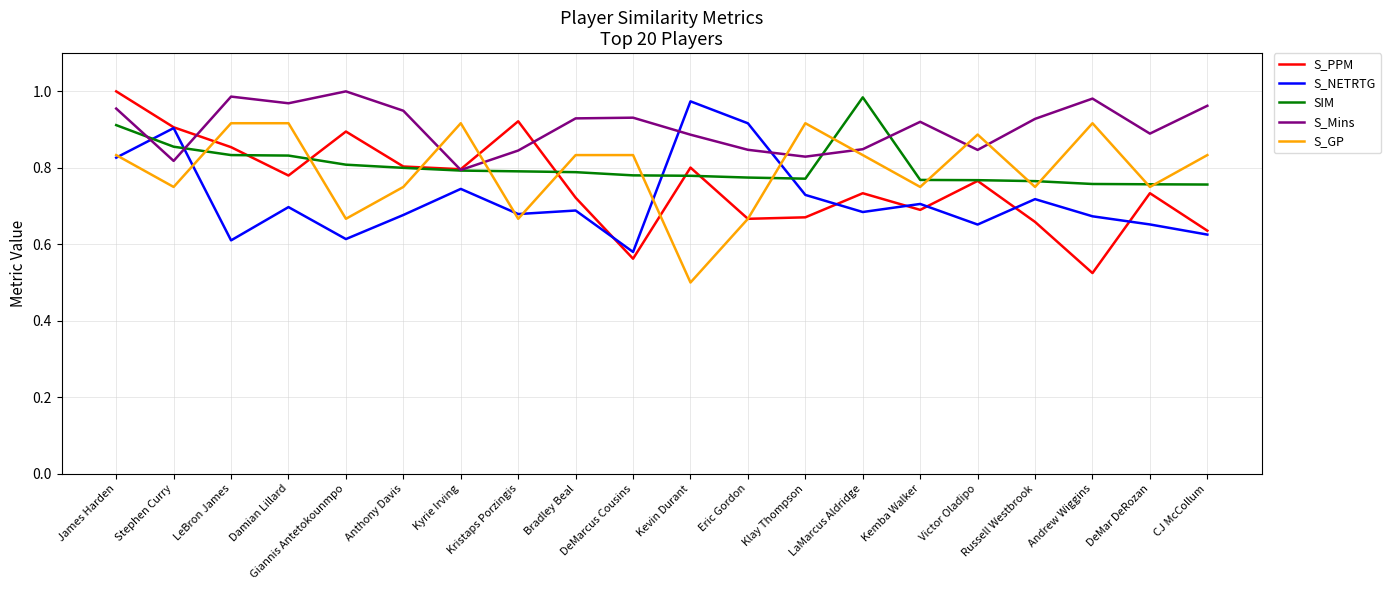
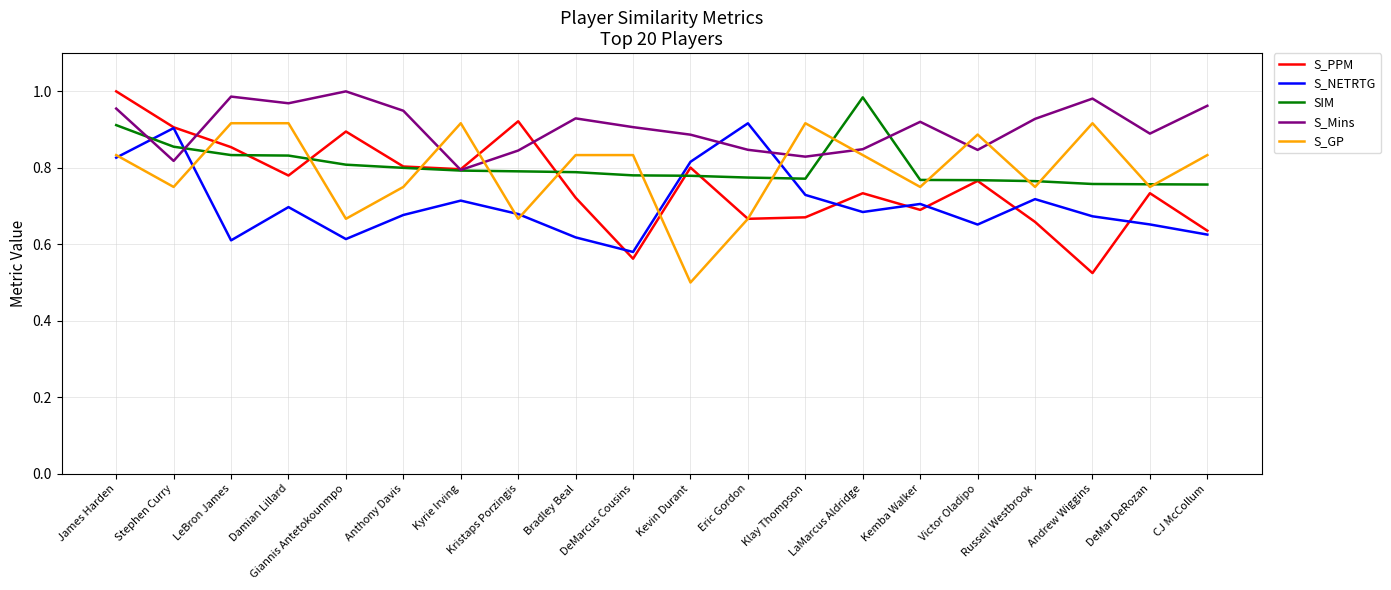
  {
    "S_PPM": {
      "James Harden": 1.00,
      "LeBron James": 0.85,
      "Damian Lillard": 0.78,
      "Giannis Antetokounmpo": 0.89,
      "Kristaps Porzingis": 0.92,
      "Bradley Beal": 0.72,
      "DeMarcus Cousins": 0.56,
      "Kevin Durant": 0.80,
      "Klay Thompson": 0.67,
      "LaMarcus Aldridge": 0.73,
      "Kemba Walker": 0.69,
      "Russell Westbrook": 0.66,
      "Andrew Wiggins": 0.52,
      "DeMar DeRozan": 0.73,
      "CJ McCollum": 0.64
    },
    "S_NETRTG": {
      "LeBron James": 0.61,
      "Damian Lillard": 0.70,
      "Giannis Antetokounmpo": 0.61,
      "Anthony Davis": 0.68,
-     "Kyrie Irving": 0.74,
+     "Kyrie Irving": 0.71,
      "Kristaps Porzingis": 0.68,
-     "Bradley Beal": 0.69,
+     "Bradley Beal": 0.62,
      "DeMarcus Cousins": 0.58,
-     "Kevin Durant": 0.97,
+     "Kevin Durant": 0.82,
      "Eric Gordon": 0.92,
      "Klay Thompson": 0.73,
      "LaMarcus Aldridge": 0.68,
      "Kemba Walker": 0.71,
      "Victor Oladipo": 0.65,
      "Russell Westbrook": 0.72,
      "Andrew Wiggins": 0.67,
      "DeMar DeRozan": 0.65,
      "CJ McCollum": 0.63
    },
    "SIM": {
      "James Harden": 0.91,
      "Stephen Curry": 0.86,
      "LeBron James": 0.83,
      "Damian Lillard": 0.83,
      "Giannis Antetokounmpo": 0.81,
      "Kristaps Porzingis": 0.79,
      "Bradley Beal": 0.79,
      "DeMarcus Cousins": 0.78,
      "Kevin Durant": 0.78,
      "Eric Gordon": 0.77,
      "Klay Thompson": 0.77,
      "LaMarcus Aldridge": 0.98,
      "Kemba Walker": 0.77,
      "Russell Westbrook": 0.77,
      "Andrew Wiggins": 0.76,
      "DeMar DeRozan": 0.76,
      "CJ McCollum": 0.76
    },
    "S_Mins": {
      "James Harden": 0.95,
      "Stephen Curry": 0.82,
      "LeBron James": 0.99,
      "Damian Lillard": 0.97,
      "Giannis Antetokounmpo": 1.00,
      "Anthony Davis": 0.95,
      "Kristaps Porzingis": 0.85,
      "Bradley Beal": 0.93,
-     "DeMarcus Cousins": 0.93,
+     "DeMarcus Cousins": 0.91,
      "Kevin Durant": 0.89,
      "Eric Gordon": 0.85,
      "Klay Thompson": 0.83,
      "LaMarcus Aldridge": 0.85,
      "Kemba Walker": 0.92,
      "Victor Oladipo": 0.85,
      "Russell Westbrook": 0.93,
      "Andrew Wiggins": 0.98,
      "DeMar DeRozan": 0.89,
      "CJ McCollum": 0.96
    },
    "S_GP": {
      "Stephen Curry": 0.75,
      "LeBron James": 0.92,
      "Damian Lillard": 0.92,
      "Giannis Antetokounmpo": 0.67,
      "Anthony Davis": 0.75,
      "Kyrie Irving": 0.92,
      "Kristaps Porzingis": 0.67,
      "Bradley Beal": 0.83,
      "DeMarcus Cousins": 0.83,
      "Kevin Durant": 0.50,
      "Klay Thompson": 0.92,
      "LaMarcus Aldridge": 0.83,
      "Kemba Walker": 0.75,
      "Victor Oladipo": 0.89,
      "Russell Westbrook": 0.75,
      "Andrew Wiggins": 0.92,
      "DeMar DeRozan": 0.75,
      "CJ McCollum": 0.83
    }
  }
